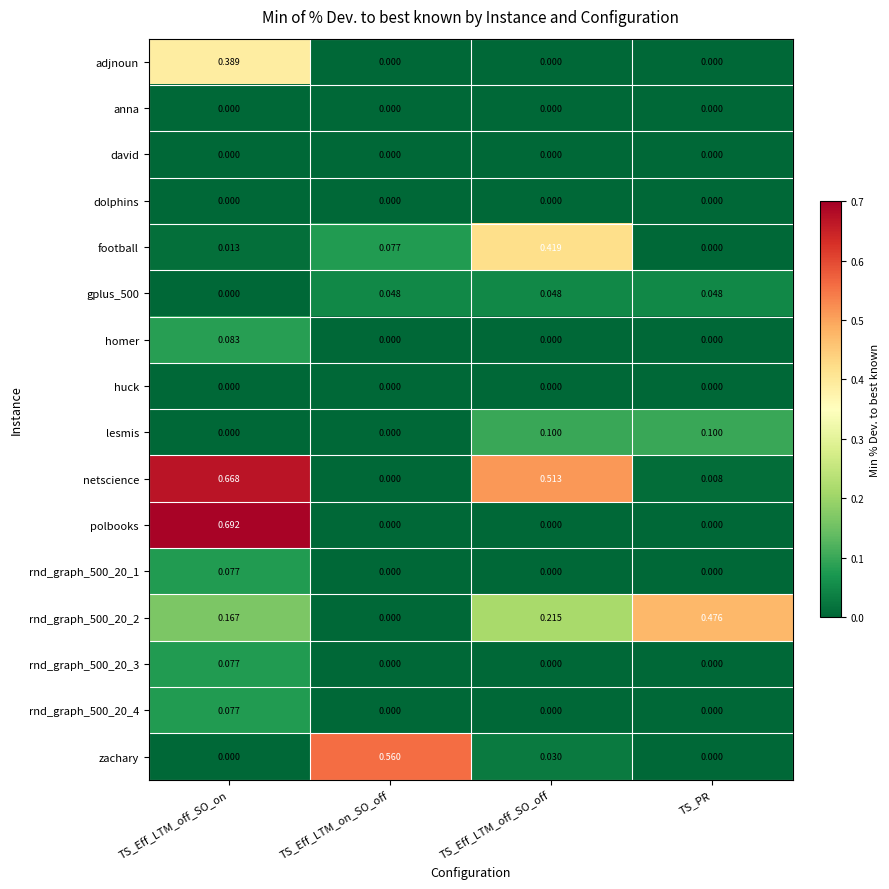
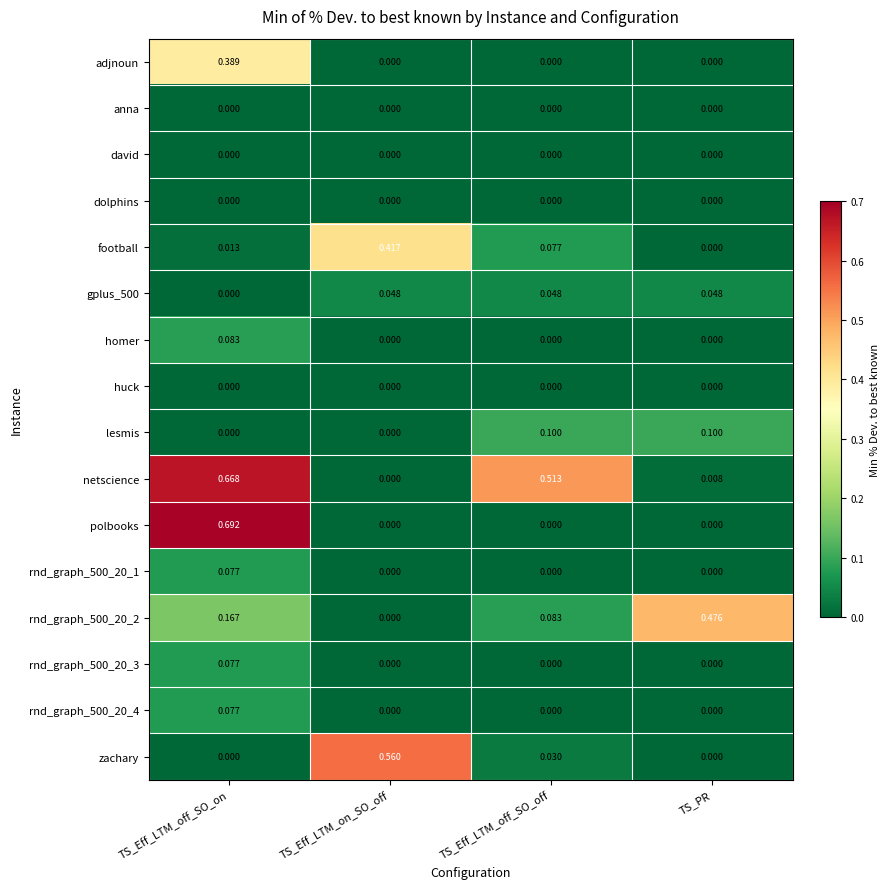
  {
    "adjnoun": {
      "TS_Eff_LTM_off_SO_on": 0.389,
      "TS_Eff_LTM_on_SO_off": 0.000,
      "TS_Eff_LTM_off_SO_off": 0.000,
      "TS_PR": 0.000
    },
    "anna": {
      "TS_Eff_LTM_off_SO_on": 0.000,
      "TS_Eff_LTM_on_SO_off": 0.000,
      "TS_Eff_LTM_off_SO_off": 0.000,
      "TS_PR": 0.000
    },
    "david": {
      "TS_Eff_LTM_off_SO_on": 0.000,
      "TS_Eff_LTM_on_SO_off": 0.000,
      "TS_Eff_LTM_off_SO_off": 0.000,
      "TS_PR": 0.000
    },
    "dolphins": {
      "TS_Eff_LTM_off_SO_on": 0.000,
      "TS_Eff_LTM_on_SO_off": 0.000,
      "TS_Eff_LTM_off_SO_off": 0.000,
      "TS_PR": 0.000
    },
    "football": {
      "TS_Eff_LTM_off_SO_on": 0.013,
-     "TS_Eff_LTM_on_SO_off": 0.077,
-     "TS_Eff_LTM_off_SO_off": 0.419,
+     "TS_Eff_LTM_on_SO_off": 0.417,
+     "TS_Eff_LTM_off_SO_off": 0.077,
      "TS_PR": 0.000
    },
    "gplus_500": {
      "TS_Eff_LTM_off_SO_on": 0.000,
      "TS_Eff_LTM_on_SO_off": 0.048,
      "TS_Eff_LTM_off_SO_off": 0.048,
      "TS_PR": 0.048
    },
    "homer": {
      "TS_Eff_LTM_off_SO_on": 0.083,
      "TS_Eff_LTM_on_SO_off": 0.000,
      "TS_Eff_LTM_off_SO_off": 0.000,
      "TS_PR": 0.000
    },
    "huck": {
      "TS_Eff_LTM_off_SO_on": 0.000,
      "TS_Eff_LTM_on_SO_off": 0.000,
      "TS_Eff_LTM_off_SO_off": 0.000,
      "TS_PR": 0.000
    },
    "lesmis": {
      "TS_Eff_LTM_off_SO_on": 0.000,
      "TS_Eff_LTM_on_SO_off": 0.000,
      "TS_Eff_LTM_off_SO_off": 0.100,
      "TS_PR": 0.100
    },
    "netscience": {
      "TS_Eff_LTM_off_SO_on": 0.668,
      "TS_Eff_LTM_on_SO_off": 0.000,
      "TS_Eff_LTM_off_SO_off": 0.513,
      "TS_PR": 0.008
    },
    "polbooks": {
      "TS_Eff_LTM_off_SO_on": 0.692,
      "TS_Eff_LTM_on_SO_off": 0.000,
      "TS_Eff_LTM_off_SO_off": 0.000,
      "TS_PR": 0.000
    },
    "rnd_graph_500_20_1": {
      "TS_Eff_LTM_off_SO_on": 0.077,
      "TS_Eff_LTM_on_SO_off": 0.000,
      "TS_Eff_LTM_off_SO_off": 0.000,
      "TS_PR": 0.000
    },
    "rnd_graph_500_20_2": {
      "TS_Eff_LTM_off_SO_on": 0.167,
      "TS_Eff_LTM_on_SO_off": 0.000,
-     "TS_Eff_LTM_off_SO_off": 0.215,
+     "TS_Eff_LTM_off_SO_off": 0.083,
      "TS_PR": 0.476
    },
    "rnd_graph_500_20_3": {
      "TS_Eff_LTM_off_SO_on": 0.077,
      "TS_Eff_LTM_on_SO_off": 0.000,
      "TS_Eff_LTM_off_SO_off": 0.000,
      "TS_PR": 0.000
    },
    "rnd_graph_500_20_4": {
      "TS_Eff_LTM_off_SO_on": 0.077,
      "TS_Eff_LTM_on_SO_off": 0.000,
      "TS_Eff_LTM_off_SO_off": 0.000,
      "TS_PR": 0.000
    },
    "zachary": {
      "TS_Eff_LTM_off_SO_on": 0.000,
      "TS_Eff_LTM_on_SO_off": 0.560,
      "TS_Eff_LTM_off_SO_off": 0.030,
      "TS_PR": 0.000
    }
  }
